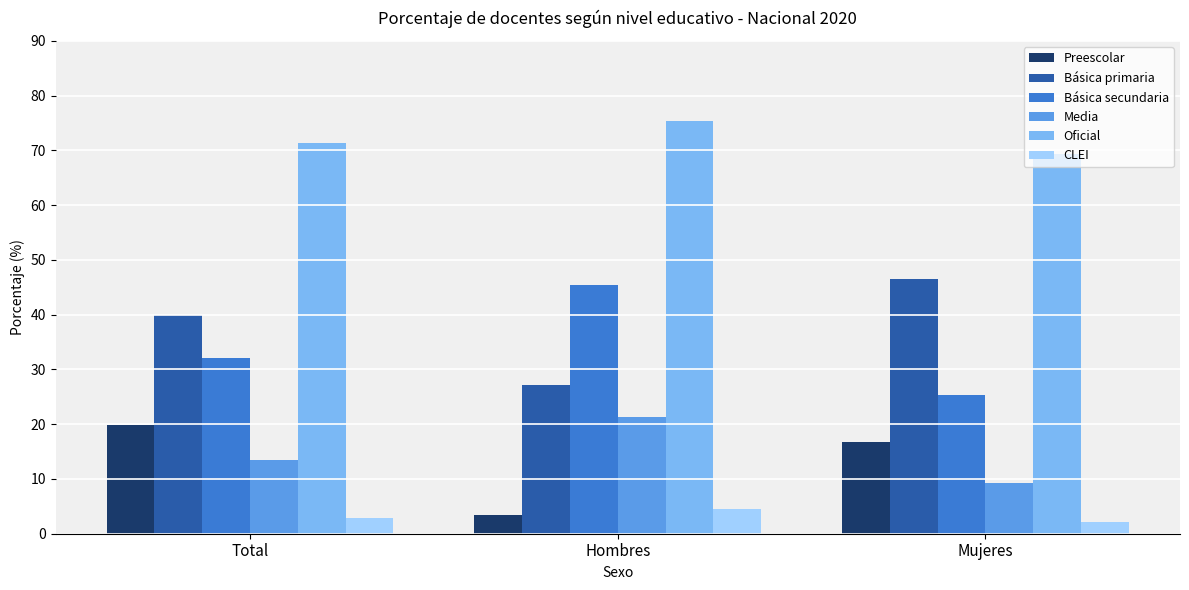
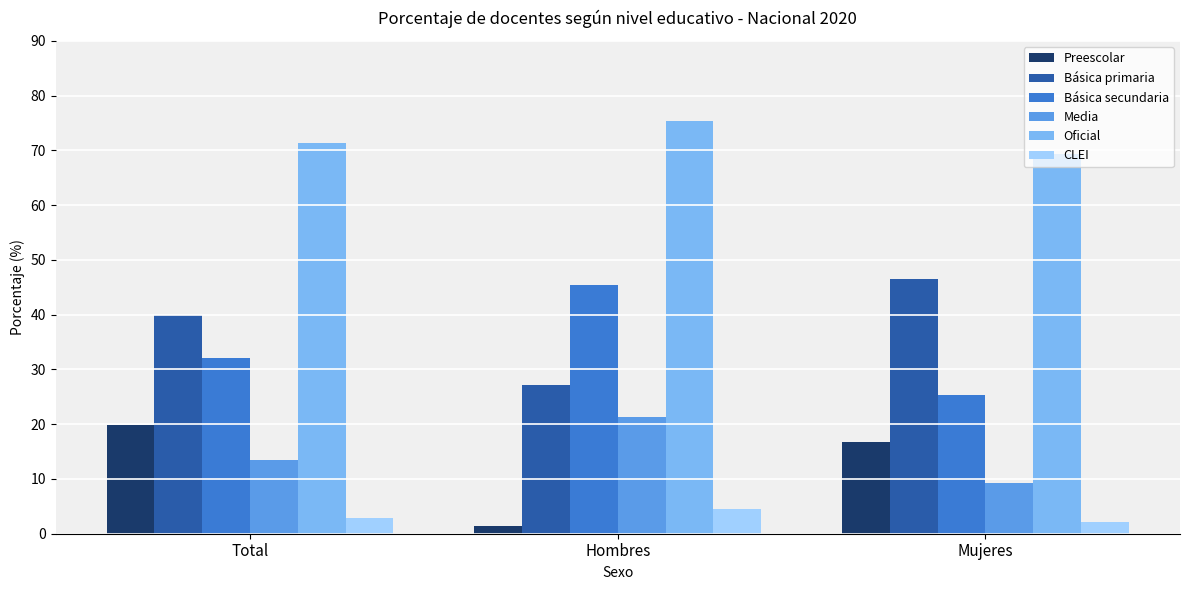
  {
    "Preescolar": {
      "Total": 20,
-     "Hombres": 4,
+     "Hombres": 2,
      "Mujeres": 17
    }
  }
